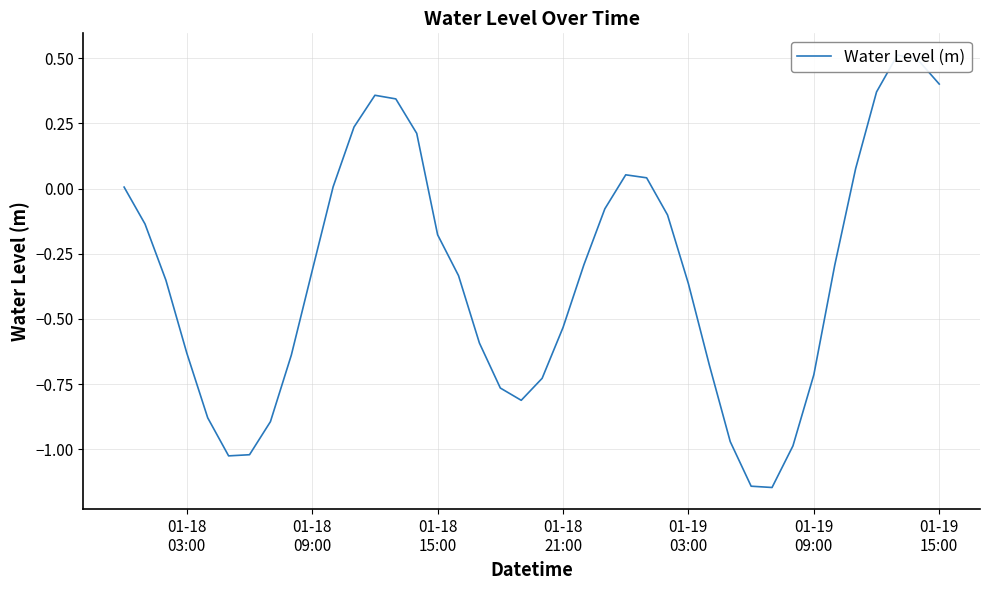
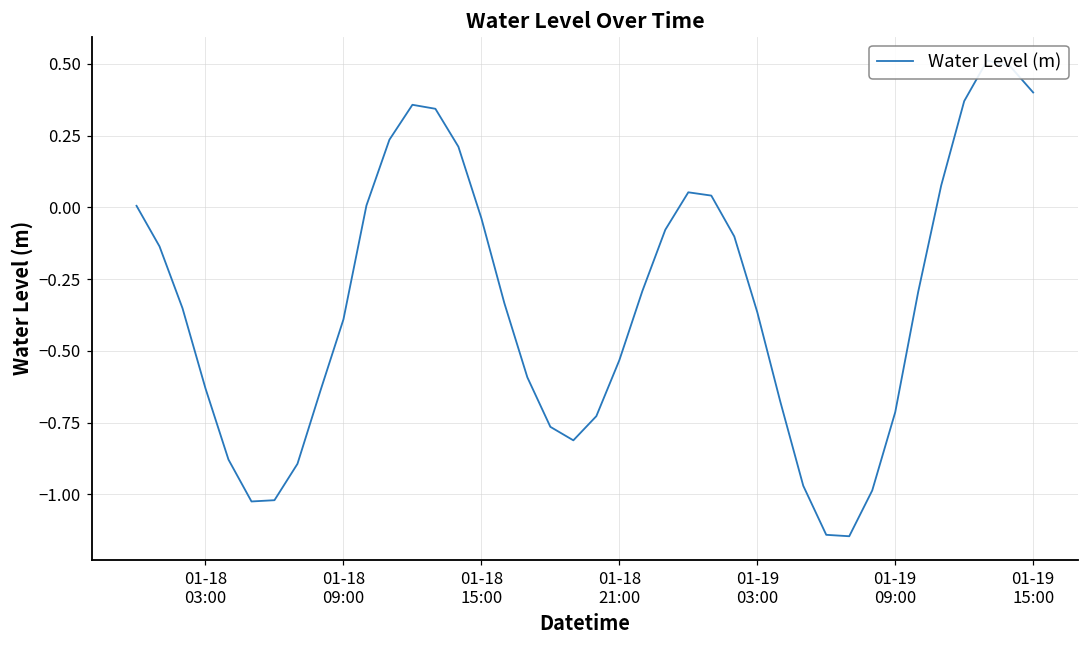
  {
    "01-18 03:00": -0.63,
-   "01-18 09:00": -0.31,
-   "01-18 15:00": -0.18,
+   "01-18 09:00": -0.39,
+   "01-18 15:00": -0.04,
    "01-18 21:00": -0.53,
    "01-19 03:00": -0.37,
    "01-19 09:00": -0.71,
    "01-19 15:00": 0.40
  }
